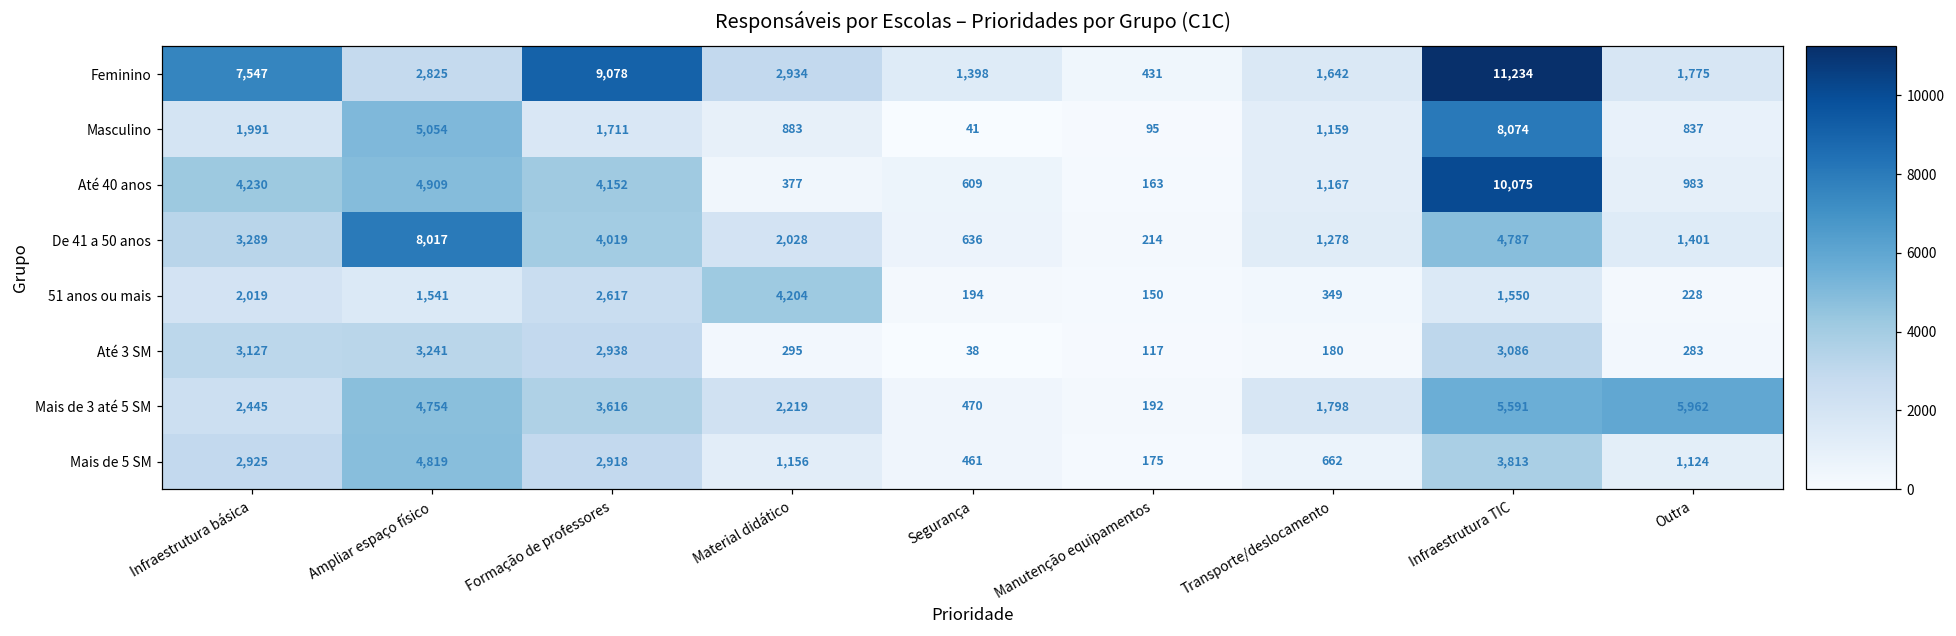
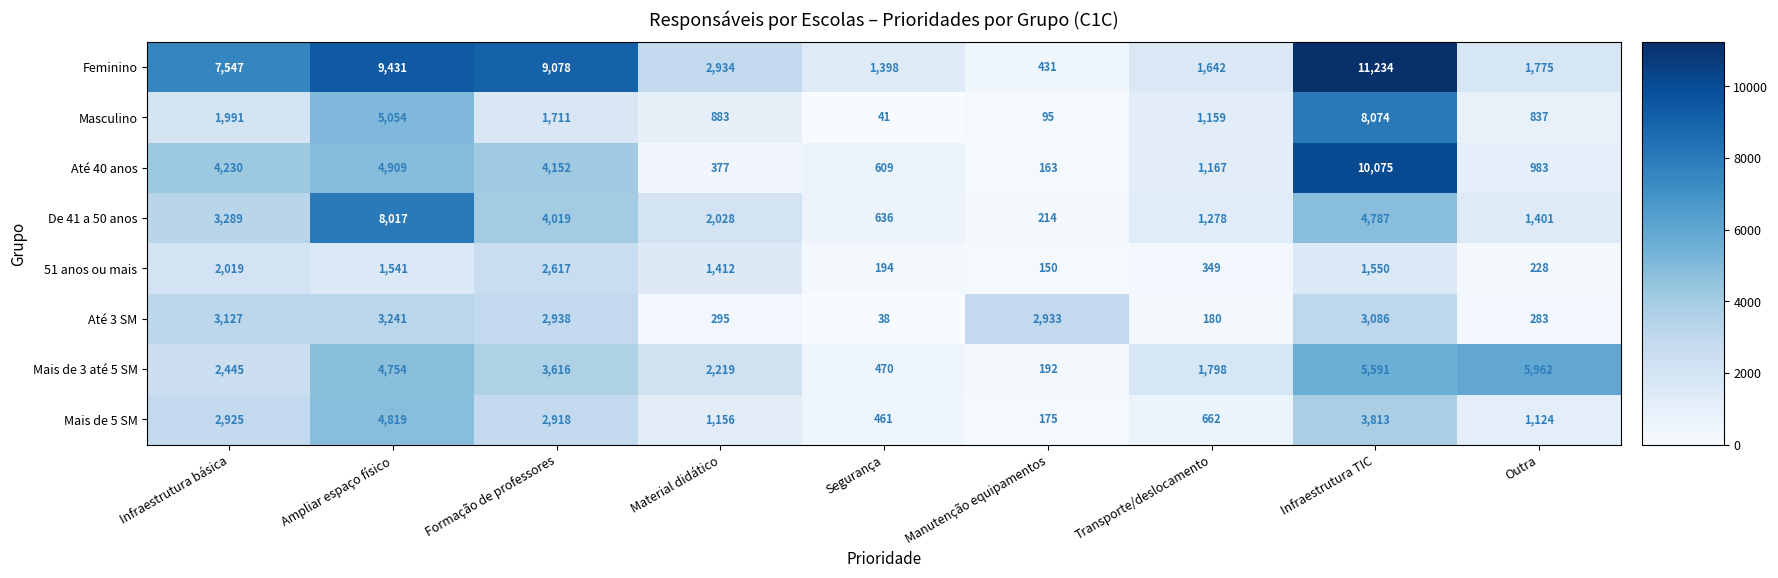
  {
    "Feminino": {
      "Infraestrutura básica": "7,547",
-     "Ampliar espaço físico": "2,825",
+     "Ampliar espaço físico": "9,431",
      "Formação de professores": "9,078",
      "Material didático": "2,934",
      "Segurança": "1,398",
      "Manutenção equipamentos": "431",
      "Transporte/deslocamento": "1,642",
      "Infraestrutura TIC": "11,234",
      "Outra": "1,775"
    },
    "Masculino": {
      "Infraestrutura básica": "1,991",
      "Ampliar espaço físico": "5,054",
      "Formação de professores": "1,711",
      "Material didático": "883",
      "Segurança": "41",
      "Manutenção equipamentos": "95",
      "Transporte/deslocamento": "1,159",
      "Infraestrutura TIC": "8,074",
      "Outra": "837"
    },
    "Até 40 anos": {
      "Infraestrutura básica": "4,230",
      "Ampliar espaço físico": "4,909",
      "Formação de professores": "4,152",
      "Material didático": "377",
      "Segurança": "609",
      "Manutenção equipamentos": "163",
      "Transporte/deslocamento": "1,167",
      "Infraestrutura TIC": "10,075",
      "Outra": "983"
    },
    "De 41 a 50 anos": {
      "Infraestrutura básica": "3,289",
      "Ampliar espaço físico": "8,017",
      "Formação de professores": "4,019",
      "Material didático": "2,028",
      "Segurança": "636",
      "Manutenção equipamentos": "214",
      "Transporte/deslocamento": "1,278",
      "Infraestrutura TIC": "4,787",
      "Outra": "1,401"
    },
    "51 anos ou mais": {
      "Infraestrutura básica": "2,019",
      "Ampliar espaço físico": "1,541",
      "Formação de professores": "2,617",
-     "Material didático": "4,204",
+     "Material didático": "1,412",
      "Segurança": "194",
      "Manutenção equipamentos": "150",
      "Transporte/deslocamento": "349",
      "Infraestrutura TIC": "1,550",
      "Outra": "228"
    },
    "Até 3 SM": {
      "Infraestrutura básica": "3,127",
      "Ampliar espaço físico": "3,241",
      "Formação de professores": "2,938",
      "Material didático": "295",
      "Segurança": "38",
-     "Manutenção equipamentos": "117",
+     "Manutenção equipamentos": "2,933",
      "Transporte/deslocamento": "180",
      "Infraestrutura TIC": "3,086",
      "Outra": "283"
    },
    "Mais de 3 até 5 SM": {
      "Infraestrutura básica": "2,445",
      "Ampliar espaço físico": "4,754",
      "Formação de professores": "3,616",
      "Material didático": "2,219",
      "Segurança": "470",
      "Manutenção equipamentos": "192",
      "Transporte/deslocamento": "1,798",
      "Infraestrutura TIC": "5,591",
      "Outra": "5,962"
    },
    "Mais de 5 SM": {
      "Infraestrutura básica": "2,925",
      "Ampliar espaço físico": "4,819",
      "Formação de professores": "2,918",
      "Material didático": "1,156",
      "Segurança": "461",
      "Manutenção equipamentos": "175",
      "Transporte/deslocamento": "662",
      "Infraestrutura TIC": "3,813",
      "Outra": "1,124"
    }
  }
